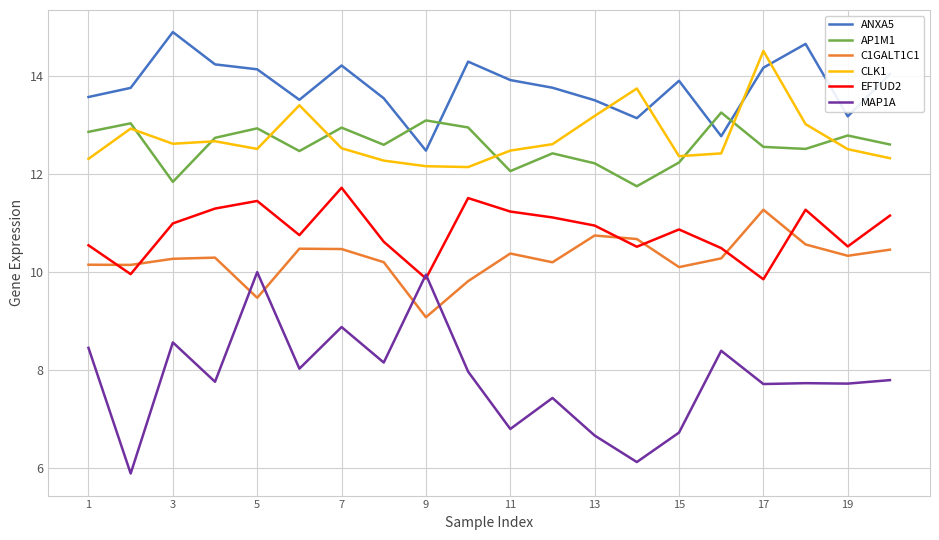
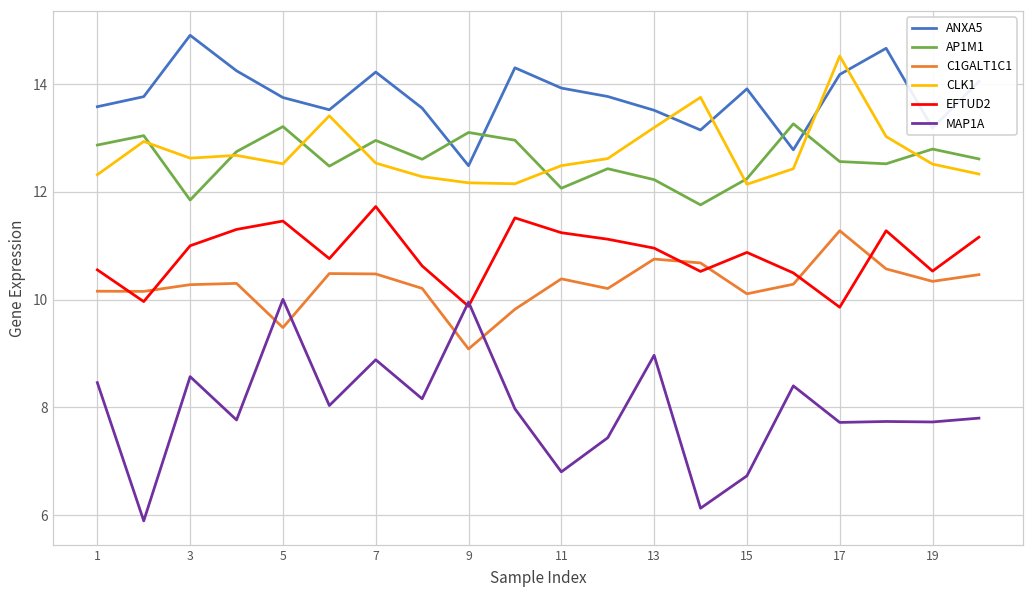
  {
    "ANXA5": {
      "1": 13.6,
      "3": 14.9,
-     "5": 14.1,
+     "5": 13.8,
      "7": 14.2,
      "9": 12.5,
      "11": 13.9,
      "13": 13.5,
      "15": 13.9,
      "17": 14.2,
      "19": 13.2
    },
    "AP1M1": {
      "1": 12.9,
      "3": 11.8,
-     "5": 12.9,
+     "5": 13.2,
      "7": 13.0,
      "9": 13.1,
      "11": 12.1,
      "13": 12.2,
      "15": 12.2,
      "17": 12.6,
      "19": 12.8
    },
    "C1GALT1C1": {
      "1": 10.2,
      "3": 10.3,
      "5": 9.5,
      "7": 10.5,
      "9": 9.1,
      "11": 10.4,
      "13": 10.8,
      "15": 10.1,
      "17": 11.3,
      "19": 10.3
    },
    "CLK1": {
      "1": 12.3,
      "3": 12.6,
      "5": 12.5,
      "7": 12.5,
      "9": 12.2,
      "11": 12.5,
      "13": 13.2,
-     "15": 12.4,
+     "15": 12.1,
      "17": 14.5,
      "19": 12.5
    },
    "EFTUD2": {
      "1": 10.6,
      "3": 11.0,
      "5": 11.5,
      "7": 11.7,
      "9": 9.9,
      "11": 11.2,
      "13": 11.0,
      "15": 10.9,
      "17": 9.9,
      "19": 10.5
    },
    "MAP1A": {
      "1": 8.5,
      "3": 8.6,
      "5": 10.0,
      "7": 8.9,
      "9": 10.0,
      "11": 6.8,
-     "13": 6.7,
+     "13": 9.0,
      "15": 6.7,
      "17": 7.7,
      "19": 7.7
    }
  }
